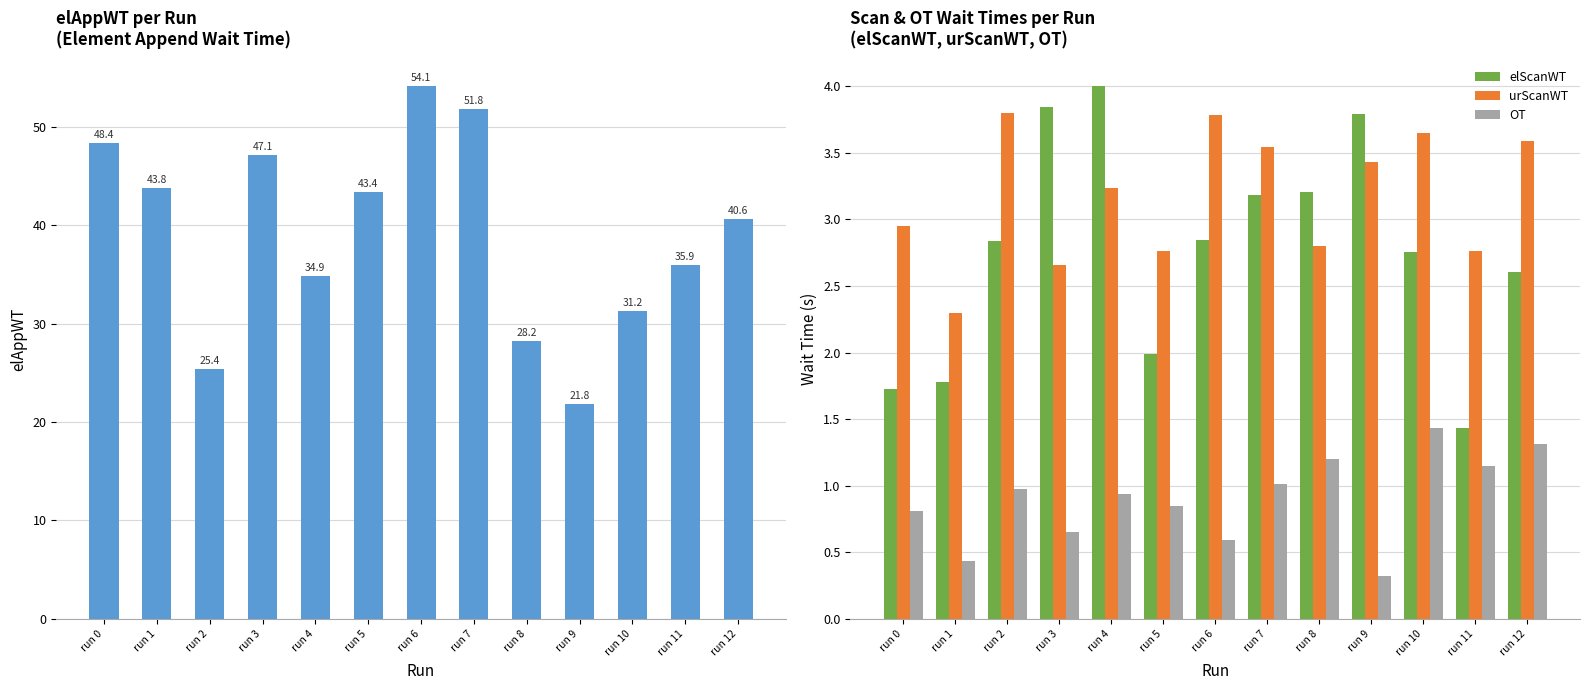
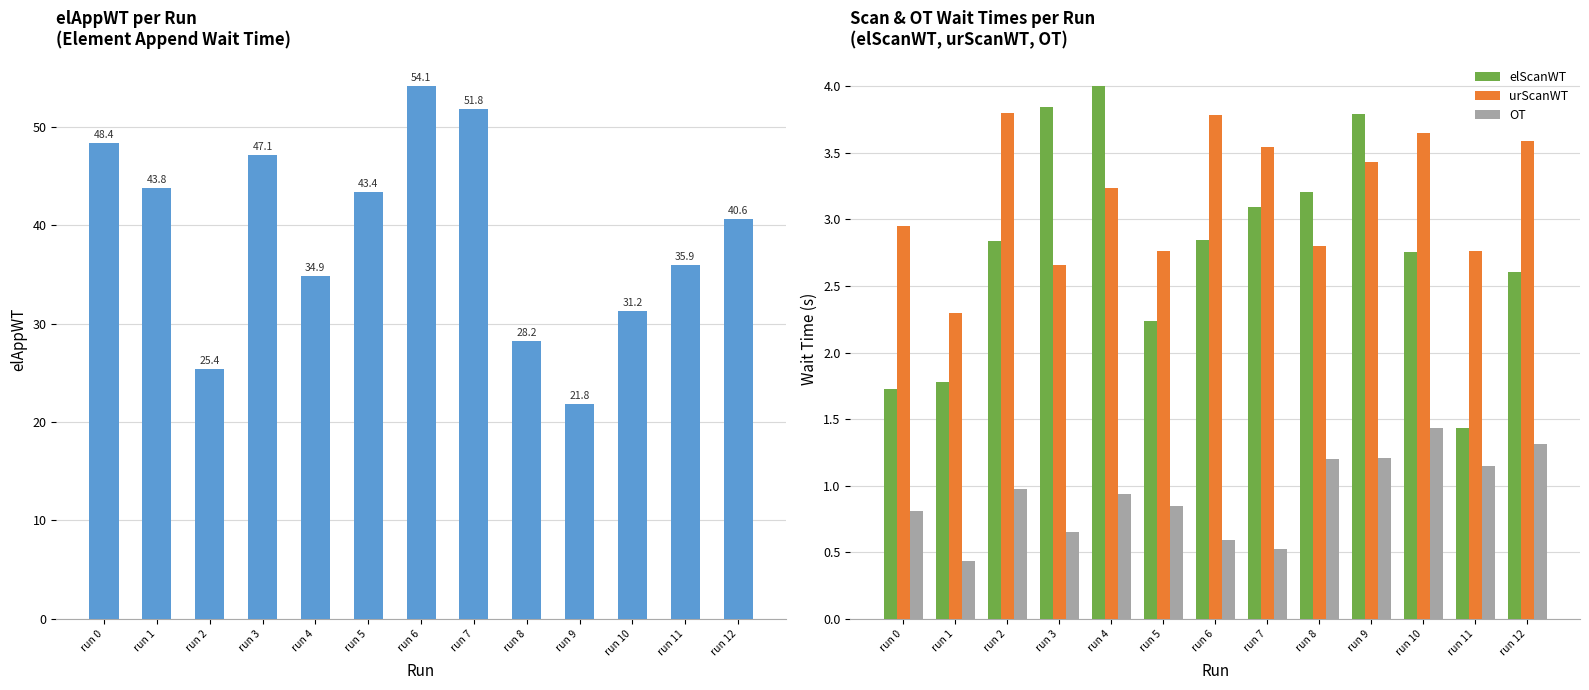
  {
    "elAppWT per Run (Element Append Wait Time)": {
      "run 0": 48.4,
      "run 1": 43.8,
      "run 2": 25.4,
      "run 3": 47.1,
      "run 4": 34.9,
      "run 5": 43.4,
      "run 6": 54.1,
      "run 7": 51.8,
      "run 8": 28.2,
      "run 9": 21.8,
      "run 10": 31.2,
      "run 11": 35.9,
      "run 12": 40.6
    },
    "Scan & OT Wait Times per Run (elScanWT, urScanWT, OT)": {
      "elScanWT": {
        "run 0": 1.73,
        "run 1": 1.78,
        "run 2": 2.84,
        "run 3": 3.84,
        "run 4": 4.00,
-       "run 5": 1.99,
+       "run 5": 2.24,
        "run 6": 2.84,
-       "run 7": 3.18,
+       "run 7": 3.10,
        "run 8": 3.20,
        "run 9": 3.79,
        "run 10": 2.76,
        "run 11": 1.43,
        "run 12": 2.61
      },
      "urScanWT": {
        "run 0": 2.95,
        "run 1": 2.30,
        "run 2": 3.80,
        "run 3": 2.66,
        "run 4": 3.23,
        "run 5": 2.76,
        "run 6": 3.78,
        "run 7": 3.55,
        "run 8": 2.80,
        "run 9": 3.43,
        "run 10": 3.65,
        "run 11": 2.76,
        "run 12": 3.59
      },
      "OT": {
        "run 0": 0.81,
        "run 1": 0.44,
        "run 2": 0.98,
        "run 3": 0.65,
        "run 4": 0.93,
        "run 5": 0.85,
        "run 6": 0.59,
-       "run 7": 1.01,
+       "run 7": 0.52,
        "run 8": 1.20,
-       "run 9": 0.32,
+       "run 9": 1.21,
        "run 10": 1.43,
        "run 11": 1.15,
        "run 12": 1.31
      }
    }
  }
